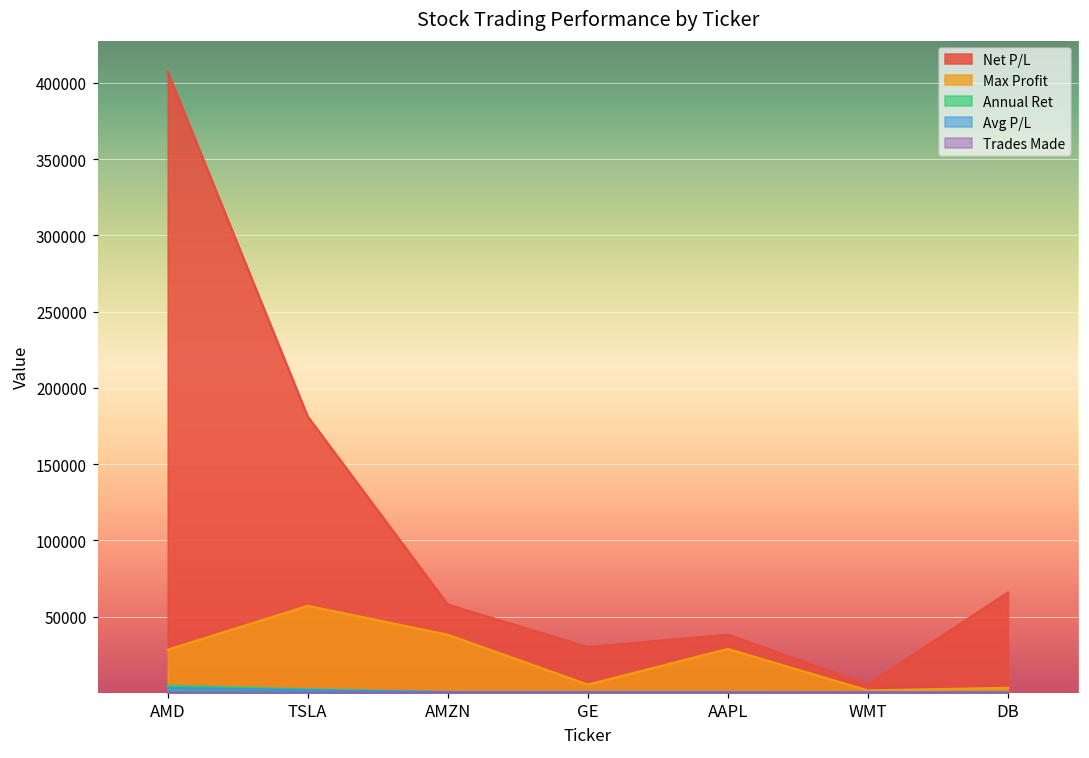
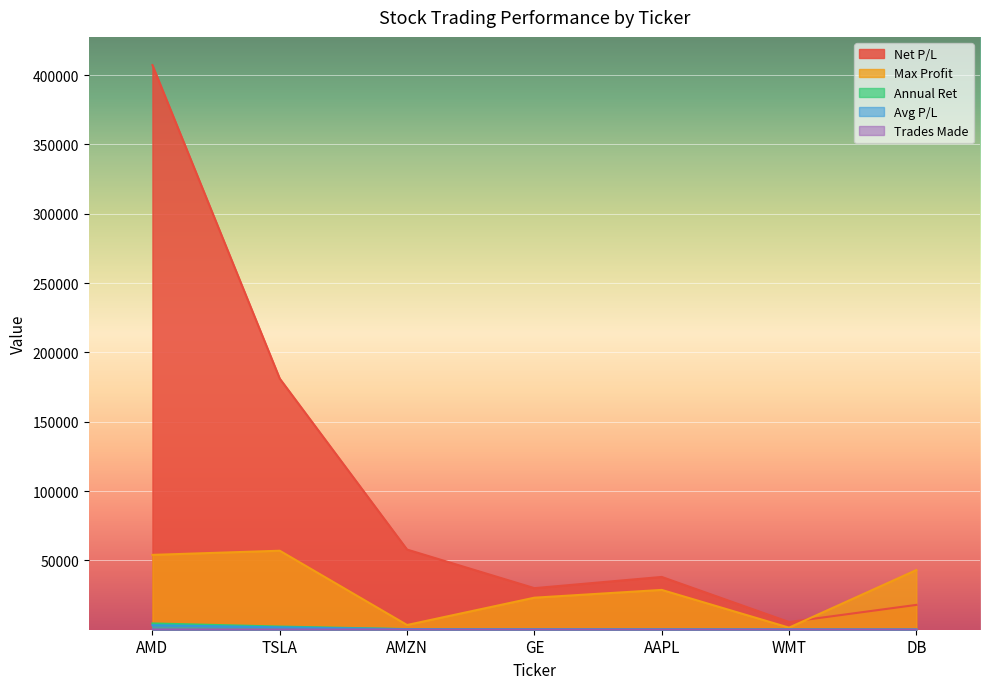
  {
    "Net P/L": {
      "AMD": 407000,
      "TSLA": 181000,
      "AMZN": 58000,
      "GE": 30000,
      "AAPL": 38000,
      "WMT": 6000,
-     "DB": 66000
+     "DB": 18000
    },
    "Max Profit": {
-     "AMD": 28000,
+     "AMD": 54000,
      "TSLA": 57000,
-     "AMZN": 38000,
-     "GE": 5000,
+     "AMZN": 3000,
+     "GE": 23000,
      "AAPL": 29000,
-     "DB": 3000
+     "DB": 43000
    },
    "Trades Made": {
      "AMD": 0
    }
  }
